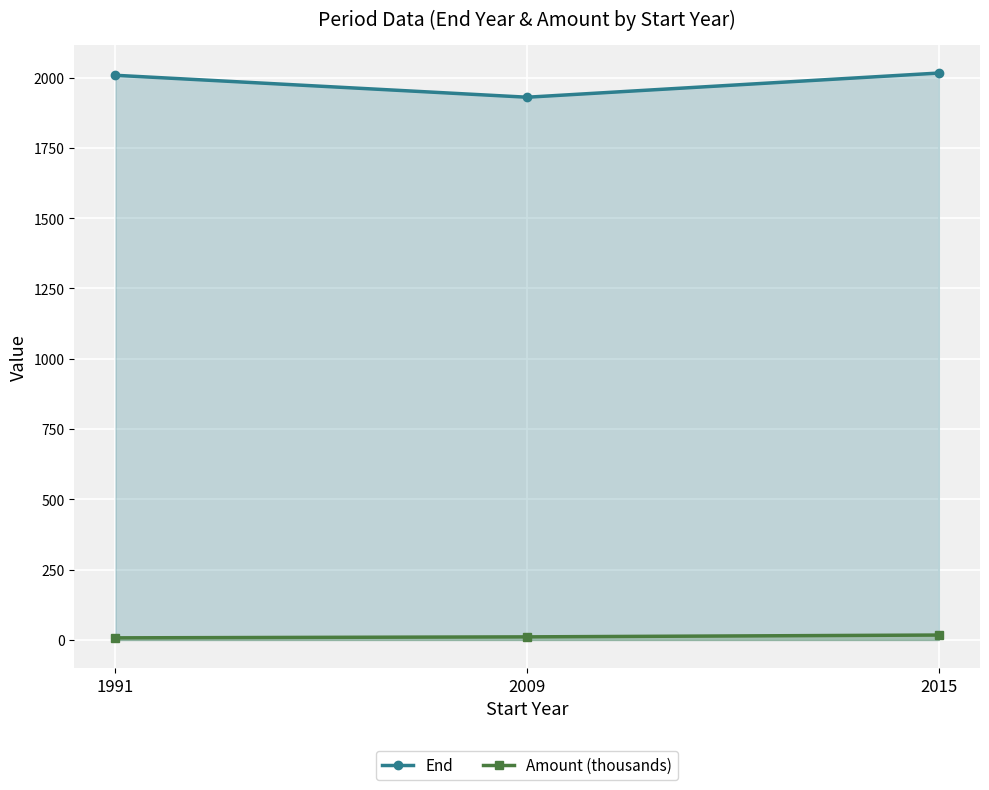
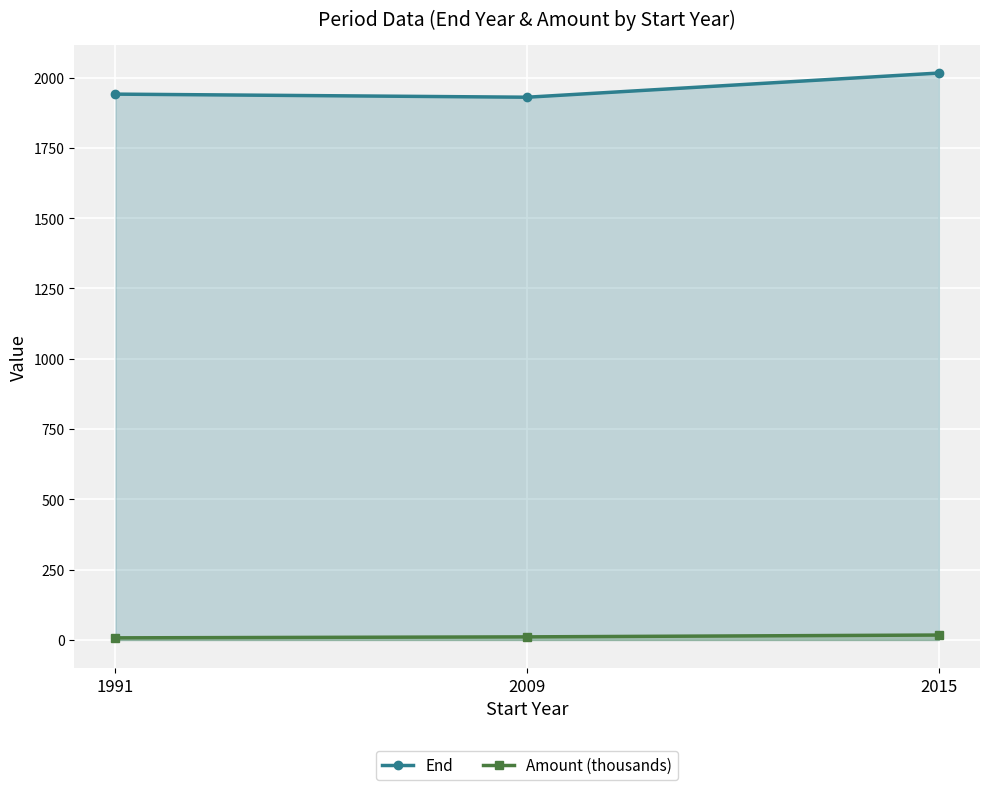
  {
    "End": {
-     "1991": 2010,
+     "1991": 1940,
      "2009": 1930,
      "2015": 2020
    },
    "Amount (thousands)": {
      "1991": 10,
      "2009": 10,
      "2015": 20
    }
  }
